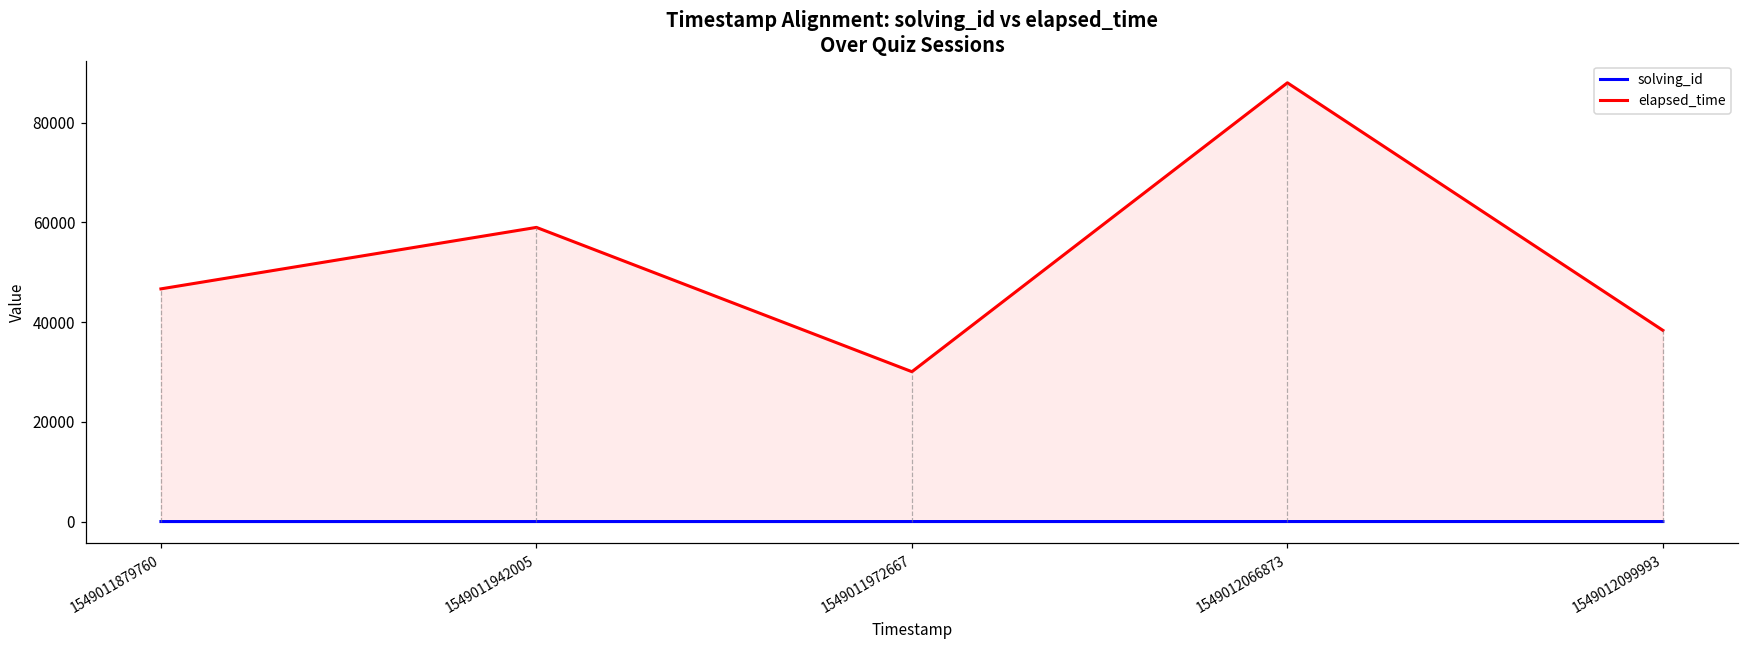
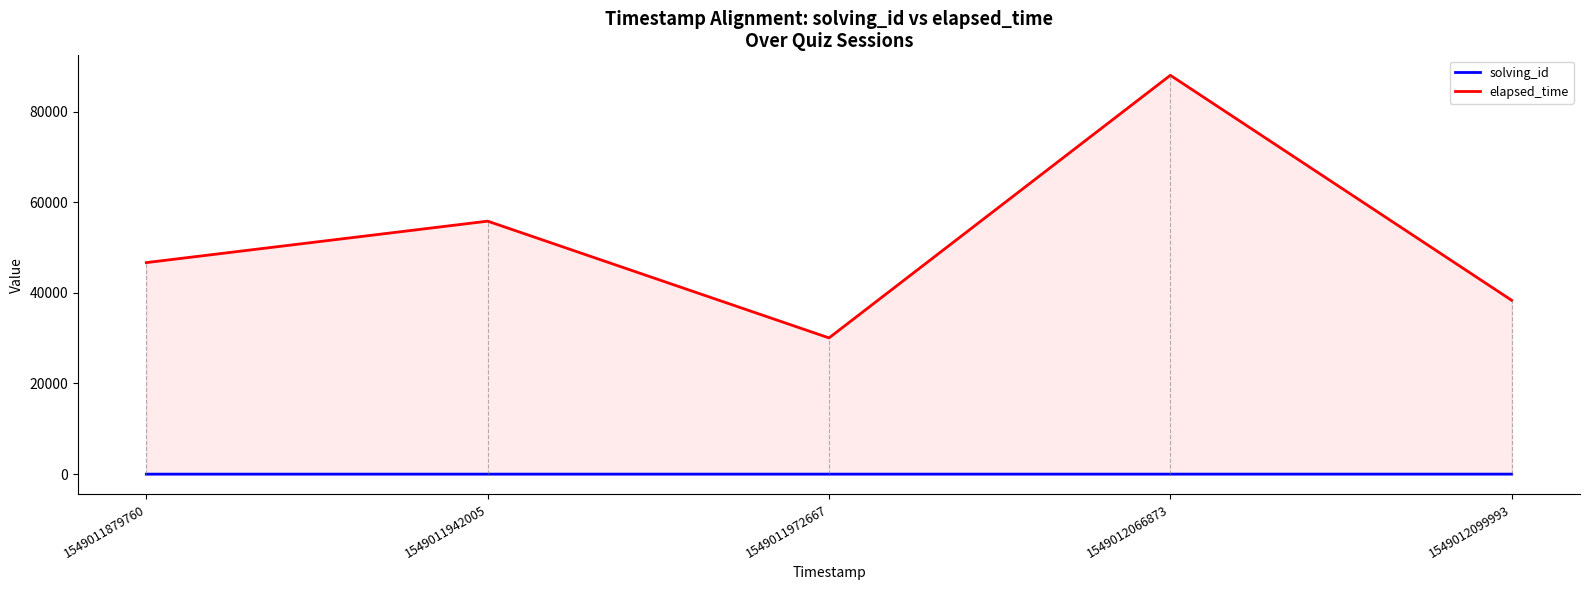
  {
    "elapsed_time": {
-     "1549011942005": 59000
+     "1549011942005": 56000
    }
  }
